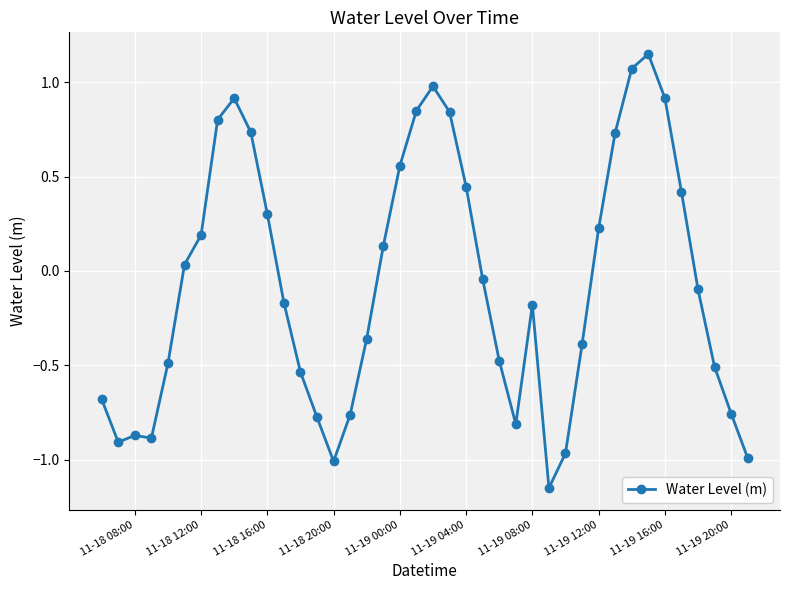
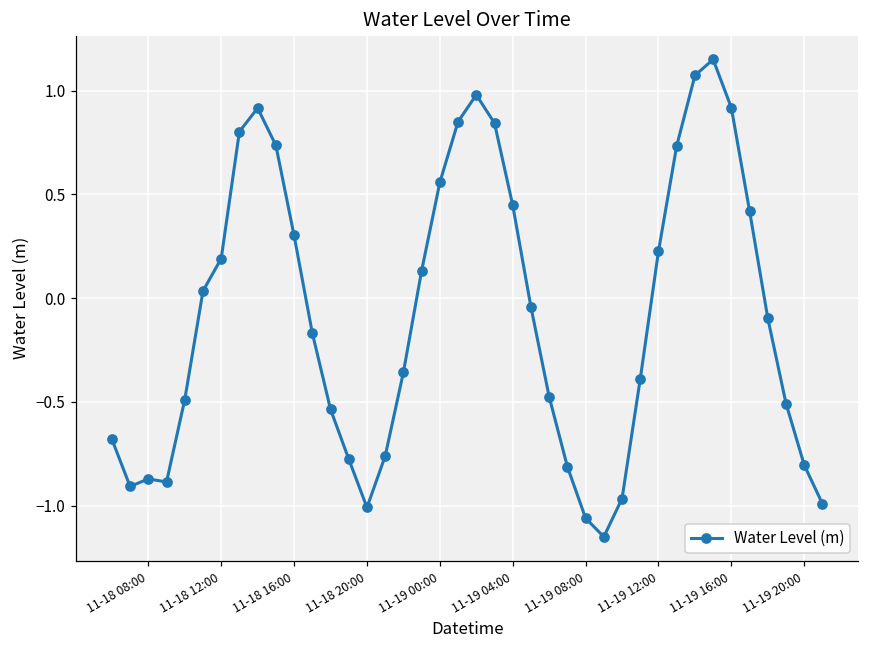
  {
    "11-18 08:00": -0.87,
    "11-18 12:00": 0.19,
    "11-18 16:00": 0.30,
    "11-18 20:00": -1.01,
    "11-19 00:00": 0.56,
    "11-19 04:00": 0.45,
-   "11-19 08:00": -0.18,
+   "11-19 08:00": -1.06,
    "11-19 12:00": 0.23,
    "11-19 16:00": 0.92,
-   "11-19 20:00": -0.76
+   "11-19 20:00": -0.80
  }
